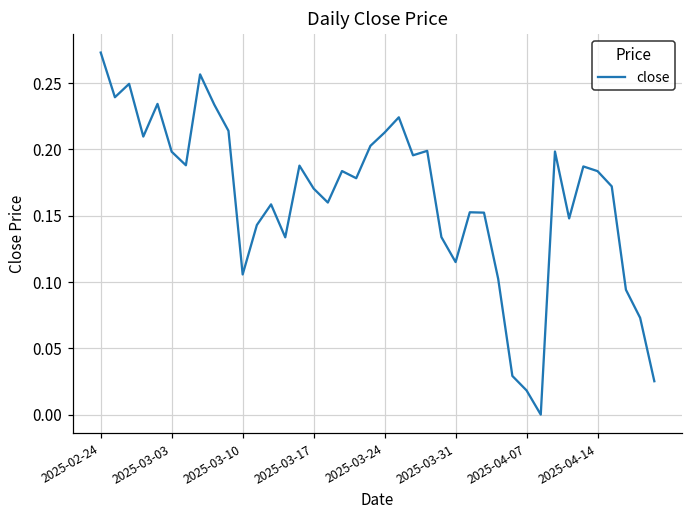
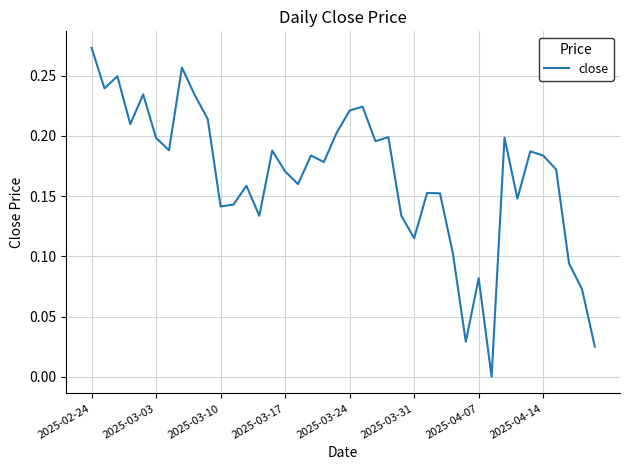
  {
    "2025-02-24": 0.273,
    "2025-03-03": 0.198,
-   "2025-03-10": 0.106,
+   "2025-03-10": 0.141,
    "2025-03-17": 0.170,
-   "2025-03-24": 0.213,
+   "2025-03-24": 0.221,
    "2025-03-31": 0.115,
-   "2025-04-07": 0.018,
+   "2025-04-07": 0.082,
    "2025-04-14": 0.184
  }
